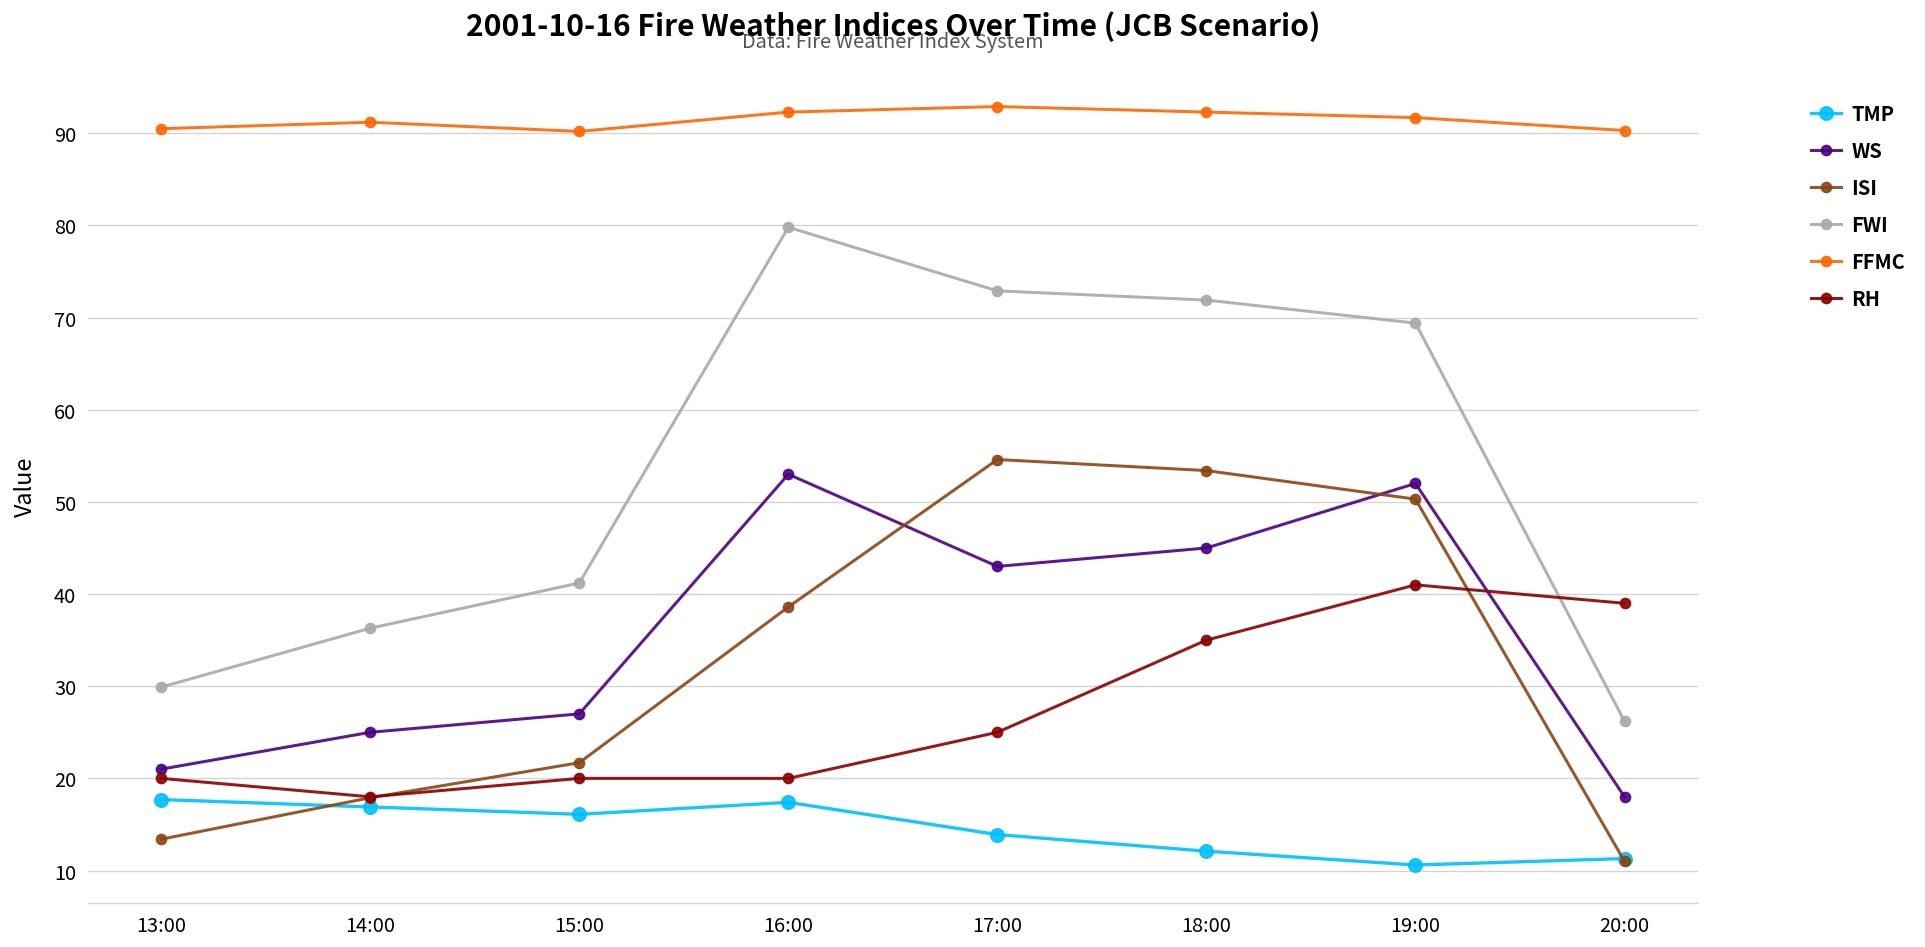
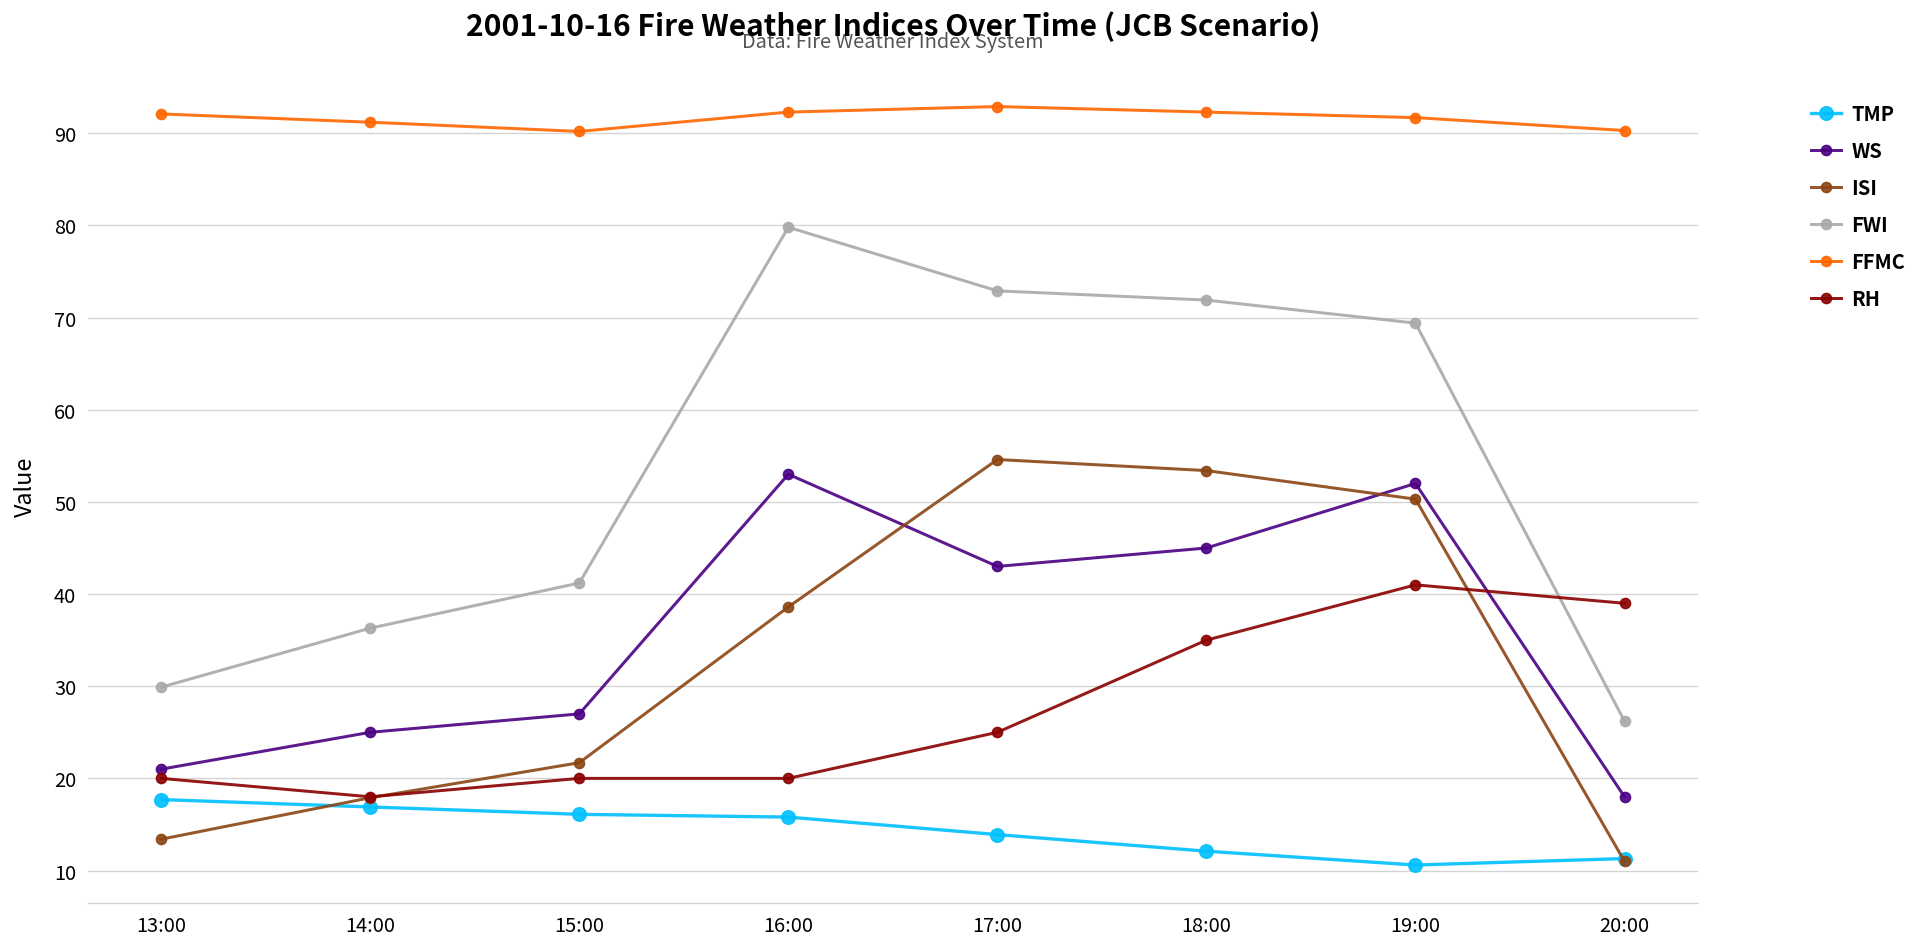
  {
    "TMP": {
      "13:00": 18,
      "14:00": 17,
      "15:00": 16,
-     "16:00": 17,
+     "16:00": 16,
      "17:00": 14,
      "18:00": 12,
      "19:00": 11
    },
    "WS": {
      "13:00": 21,
      "14:00": 25,
      "15:00": 27,
      "16:00": 53,
      "17:00": 43,
      "18:00": 45,
      "19:00": 52,
      "20:00": 18
    },
    "ISI": {
      "13:00": 13,
      "15:00": 22,
      "16:00": 39,
      "17:00": 55,
      "18:00": 53,
      "19:00": 50
    },
    "FWI": {
      "13:00": 30,
      "14:00": 36,
      "15:00": 41,
      "16:00": 80,
      "17:00": 73,
      "18:00": 72,
      "19:00": 69,
      "20:00": 26
    },
    "FFMC": {
-     "13:00": 91,
+     "13:00": 92,
      "14:00": 91,
      "15:00": 90,
      "16:00": 92,
      "17:00": 93,
      "18:00": 92,
      "19:00": 92,
      "20:00": 90
    },
    "RH": {
      "13:00": 20,
      "15:00": 20,
      "16:00": 20,
      "17:00": 25,
      "18:00": 35,
      "19:00": 41,
      "20:00": 39
    }
  }
